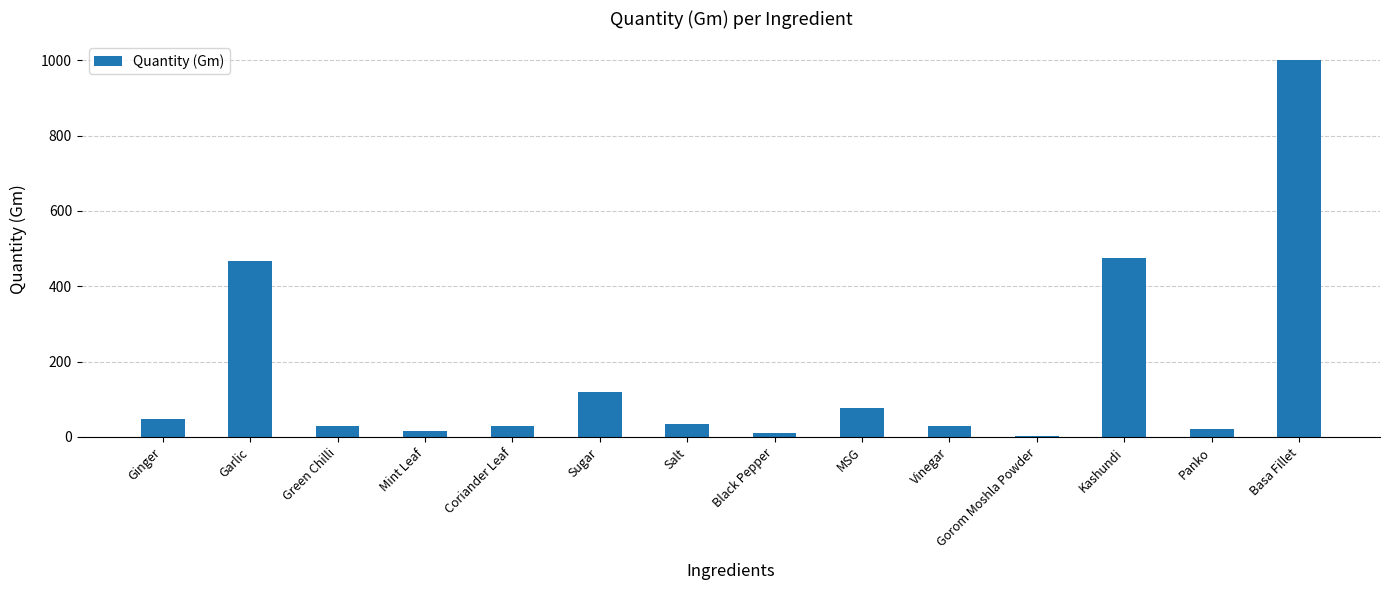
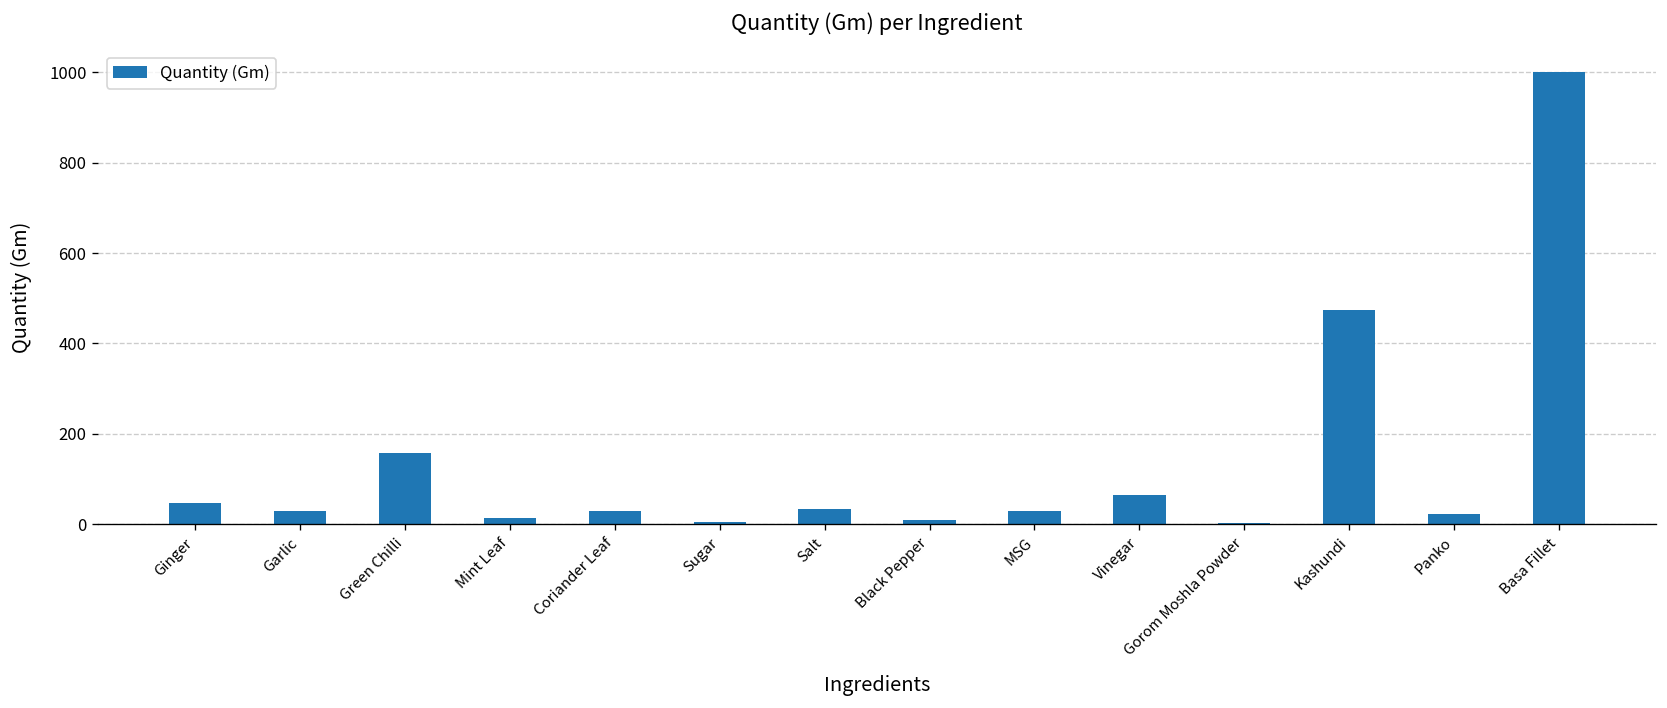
  {
    "Ginger": 50,
-   "Garlic": 470,
-   "Green Chilli": 30,
+   "Garlic": 30,
+   "Green Chilli": 160,
    "Mint Leaf": 20,
    "Coriander Leaf": 30,
-   "Sugar": 120,
+   "Sugar": 10,
    "Salt": 40,
    "Black Pepper": 10,
-   "MSG": 80,
-   "Vinegar": 30,
+   "MSG": 30,
+   "Vinegar": 70,
    "Kashundi": 480,
    "Panko": 20,
    "Basa Fillet": 1000
  }
